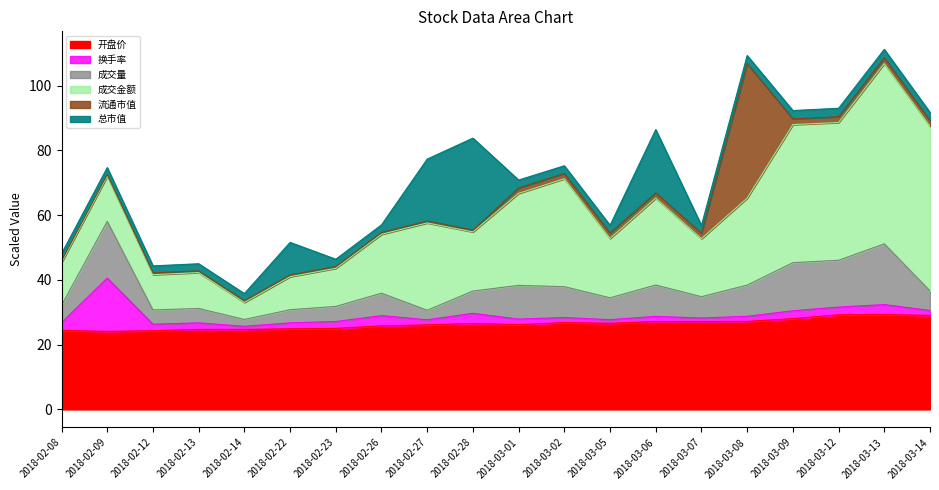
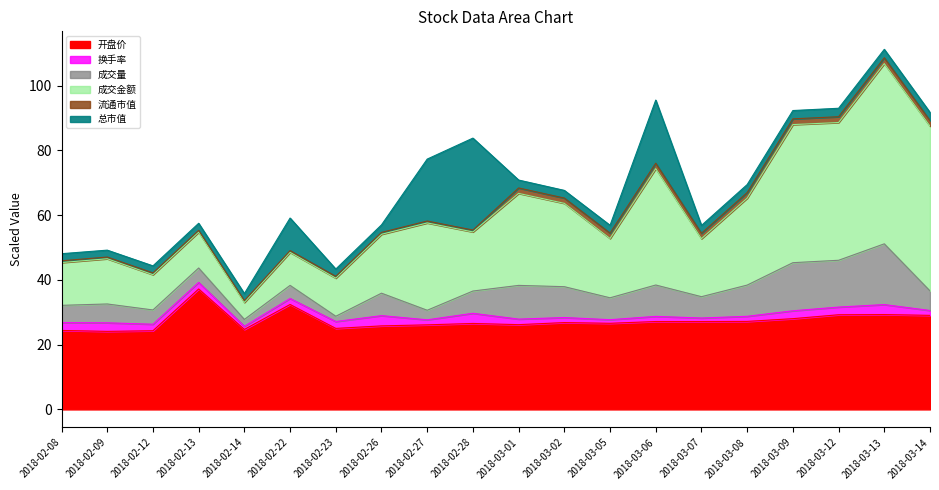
  {
    "开盘价": {
      "2018-02-08": 24,
      "2018-02-09": 24,
      "2018-02-12": 24,
-     "2018-02-13": 25,
+     "2018-02-13": 37,
      "2018-02-14": 25,
-     "2018-02-22": 25,
+     "2018-02-22": 32,
      "2018-02-23": 25,
      "2018-02-26": 26,
      "2018-02-27": 26,
      "2018-02-28": 27,
      "2018-03-01": 26,
      "2018-03-02": 27,
      "2018-03-05": 27,
      "2018-03-06": 27,
      "2018-03-07": 27,
      "2018-03-08": 27,
      "2018-03-09": 28,
      "2018-03-12": 29,
      "2018-03-13": 29,
      "2018-03-14": 29
    },
    "换手率": {
      "2018-02-08": 2,
-     "2018-02-09": 16,
+     "2018-02-09": 3,
      "2018-02-12": 2,
      "2018-02-13": 2,
      "2018-02-14": 1,
      "2018-02-22": 2,
      "2018-02-23": 2,
      "2018-02-26": 3,
      "2018-02-27": 2,
      "2018-02-28": 3,
      "2018-03-01": 2,
      "2018-03-02": 2,
      "2018-03-05": 1,
      "2018-03-06": 2,
      "2018-03-07": 1,
      "2018-03-08": 2,
      "2018-03-09": 2,
      "2018-03-12": 2,
      "2018-03-13": 3,
      "2018-03-14": 2
    },
    "成交量": {
      "2018-02-08": 5,
-     "2018-02-09": 18,
+     "2018-02-09": 6,
      "2018-02-12": 4,
      "2018-02-13": 4,
      "2018-02-14": 2,
      "2018-02-22": 4,
-     "2018-02-23": 5,
+     "2018-02-23": 2,
      "2018-02-26": 7,
      "2018-02-27": 3,
      "2018-02-28": 7,
      "2018-03-01": 10,
      "2018-03-02": 10,
      "2018-03-05": 7,
      "2018-03-06": 10,
      "2018-03-07": 7,
      "2018-03-08": 10,
      "2018-03-09": 15,
      "2018-03-12": 14,
      "2018-03-13": 19,
      "2018-03-14": 6
    },
    "成交金额": {
      "2018-03-01": 28,
-     "2018-03-02": 33,
+     "2018-03-02": 26,
      "2018-03-05": 18,
-     "2018-03-06": 27,
+     "2018-03-06": 36,
      "2018-03-07": 18,
      "2018-03-08": 27,
      "2018-03-09": 43,
      "2018-03-12": 43,
      "2018-03-13": 56,
      "2018-03-14": 51
    },
    "流通市值": {
      "2018-03-01": 2,
      "2018-03-02": 2,
      "2018-03-05": 2,
      "2018-03-06": 2,
      "2018-03-07": 2,
-     "2018-03-08": 42,
+     "2018-03-08": 2,
      "2018-03-09": 2,
      "2018-03-12": 2,
      "2018-03-13": 2,
      "2018-03-14": 2
    },
    "总市值": {
      "2018-02-08": 2,
      "2018-02-09": 2,
      "2018-02-12": 2,
      "2018-02-13": 2,
      "2018-02-14": 2,
      "2018-02-22": 10,
      "2018-02-23": 2,
      "2018-02-26": 2,
      "2018-02-27": 19,
      "2018-02-28": 28,
      "2018-03-01": 2,
      "2018-03-02": 2,
      "2018-03-05": 2,
      "2018-03-06": 19,
      "2018-03-07": 2,
      "2018-03-08": 2,
      "2018-03-09": 3,
      "2018-03-12": 3,
      "2018-03-13": 3,
      "2018-03-14": 3
    }
  }
